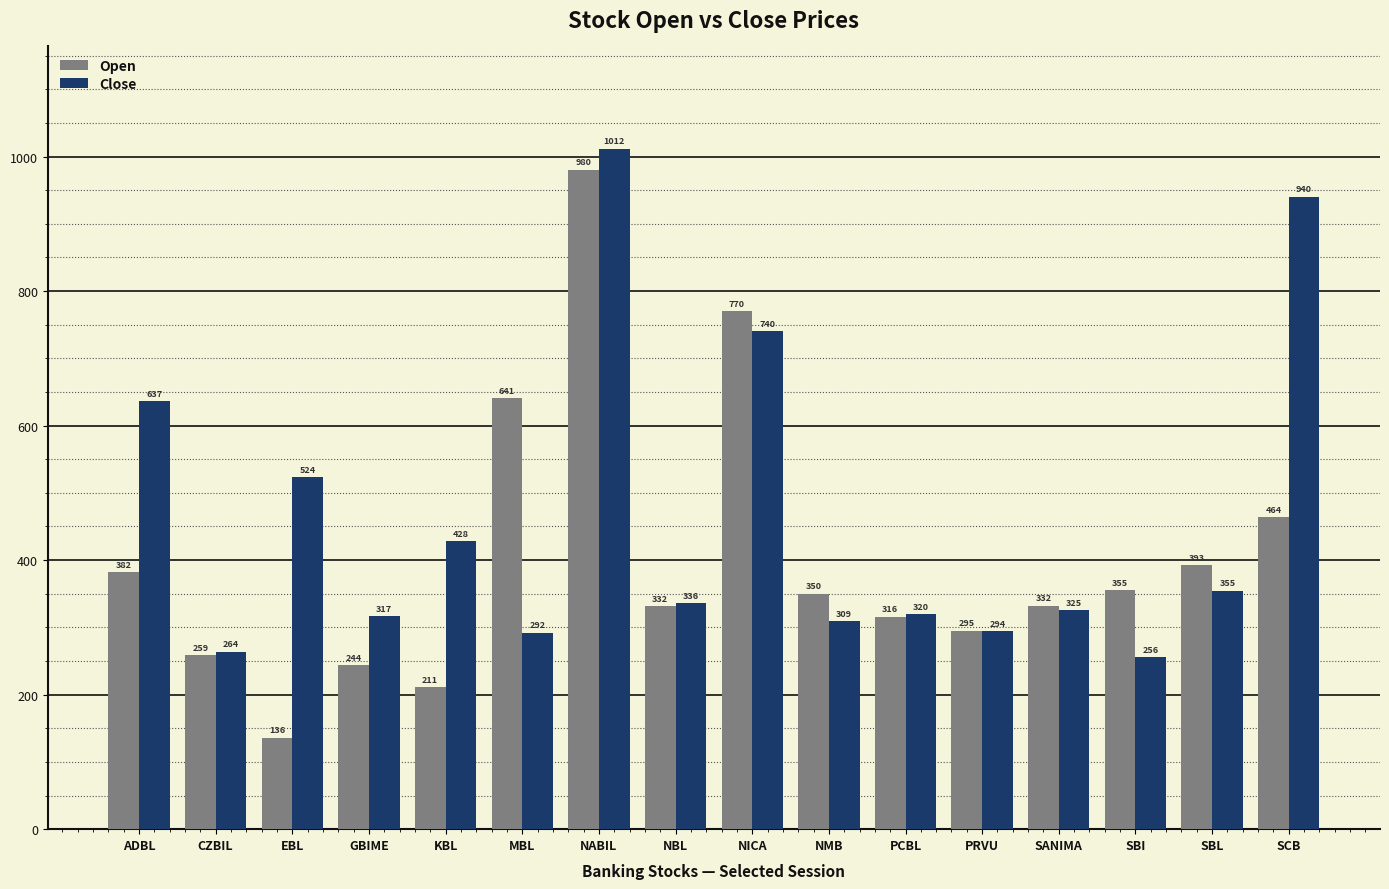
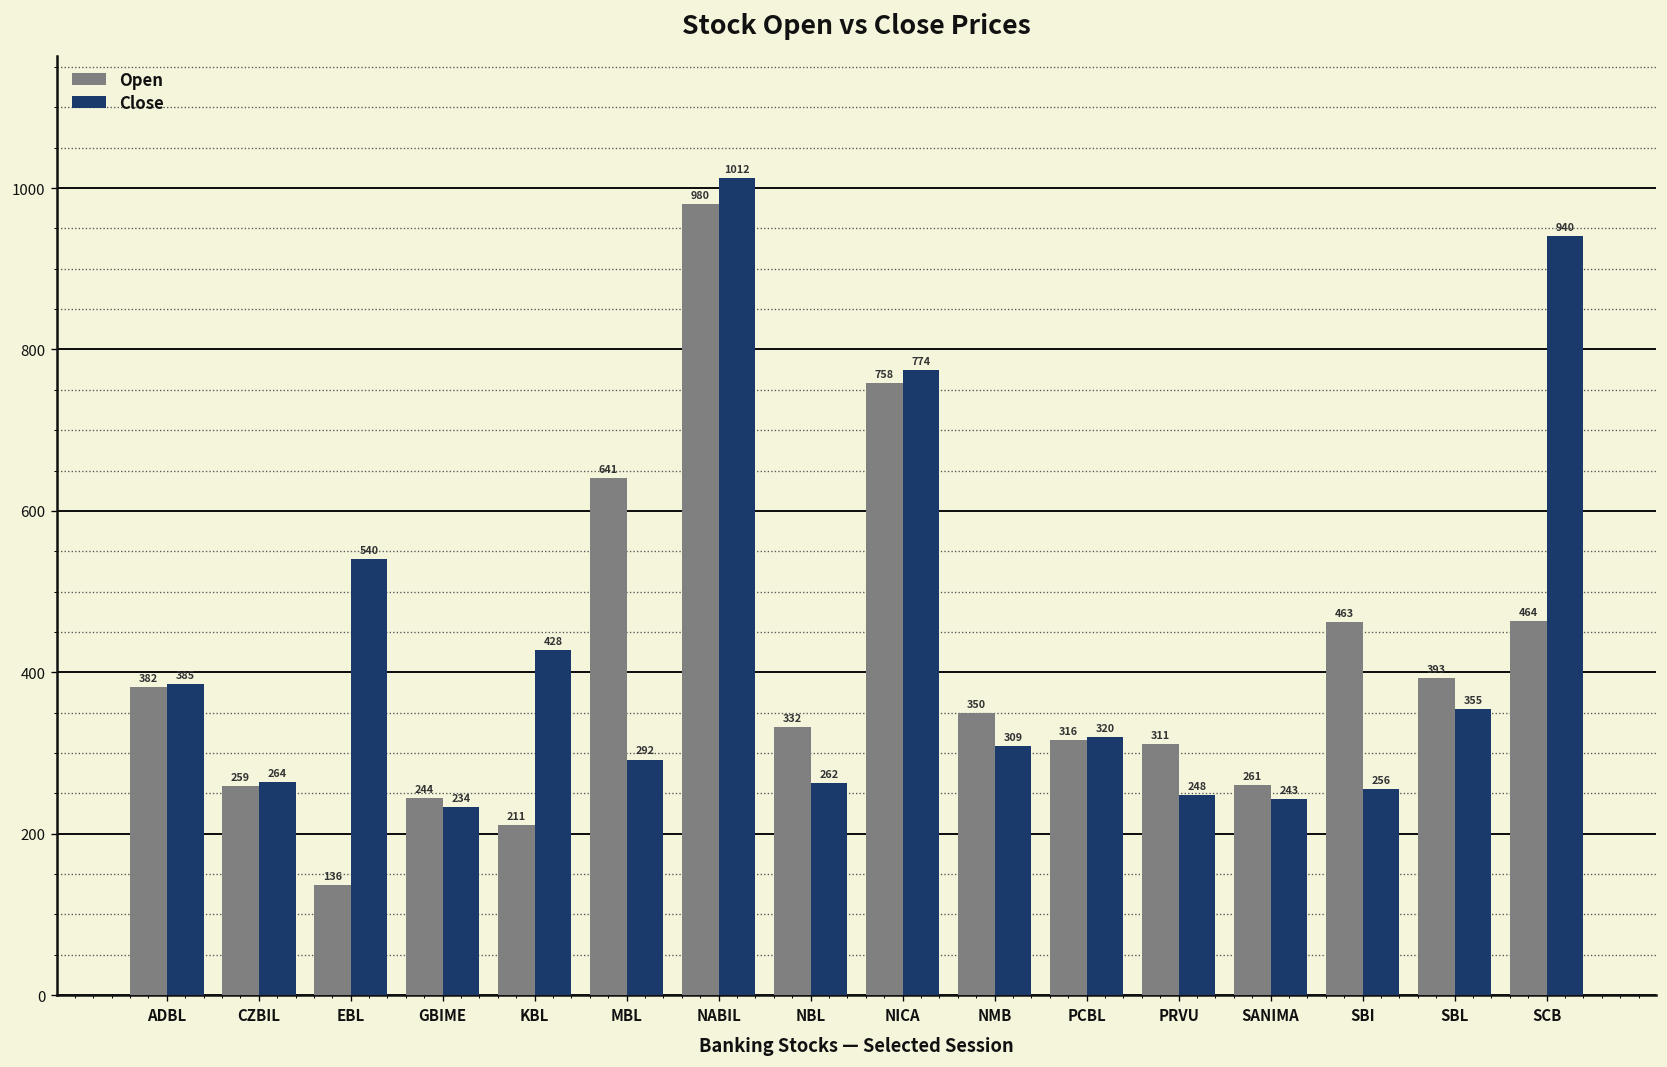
  {
    "Open": {
      "ADBL": 382,
      "CZBIL": 259,
      "EBL": 136,
      "GBIME": 244,
      "KBL": 211,
      "MBL": 641,
      "NABIL": 980,
      "NBL": 332,
-     "NICA": 770,
+     "NICA": 758,
      "NMB": 350,
      "PCBL": 316,
-     "PRVU": 295,
-     "SANIMA": 332,
-     "SBI": 355,
+     "PRVU": 311,
+     "SANIMA": 261,
+     "SBI": 463,
      "SBL": 393,
      "SCB": 464
    },
    "Close": {
-     "ADBL": 637,
+     "ADBL": 385,
      "CZBIL": 264,
-     "EBL": 524,
-     "GBIME": 317,
+     "EBL": 540,
+     "GBIME": 234,
      "KBL": 428,
      "MBL": 292,
      "NABIL": 1012,
-     "NBL": 336,
-     "NICA": 740,
+     "NBL": 262,
+     "NICA": 774,
      "NMB": 309,
      "PCBL": 320,
-     "PRVU": 294,
-     "SANIMA": 325,
+     "PRVU": 248,
+     "SANIMA": 243,
      "SBI": 256,
      "SBL": 355,
      "SCB": 940
    }
  }
